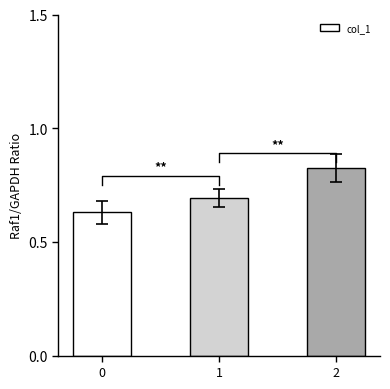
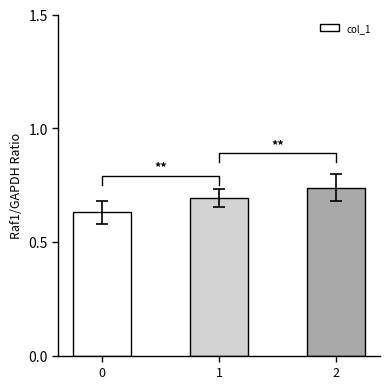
  {
    "col_1": {
      "0": 0.63,
      "1": 0.69,
-     "2": 0.83
+     "2": 0.74
    }
  }
